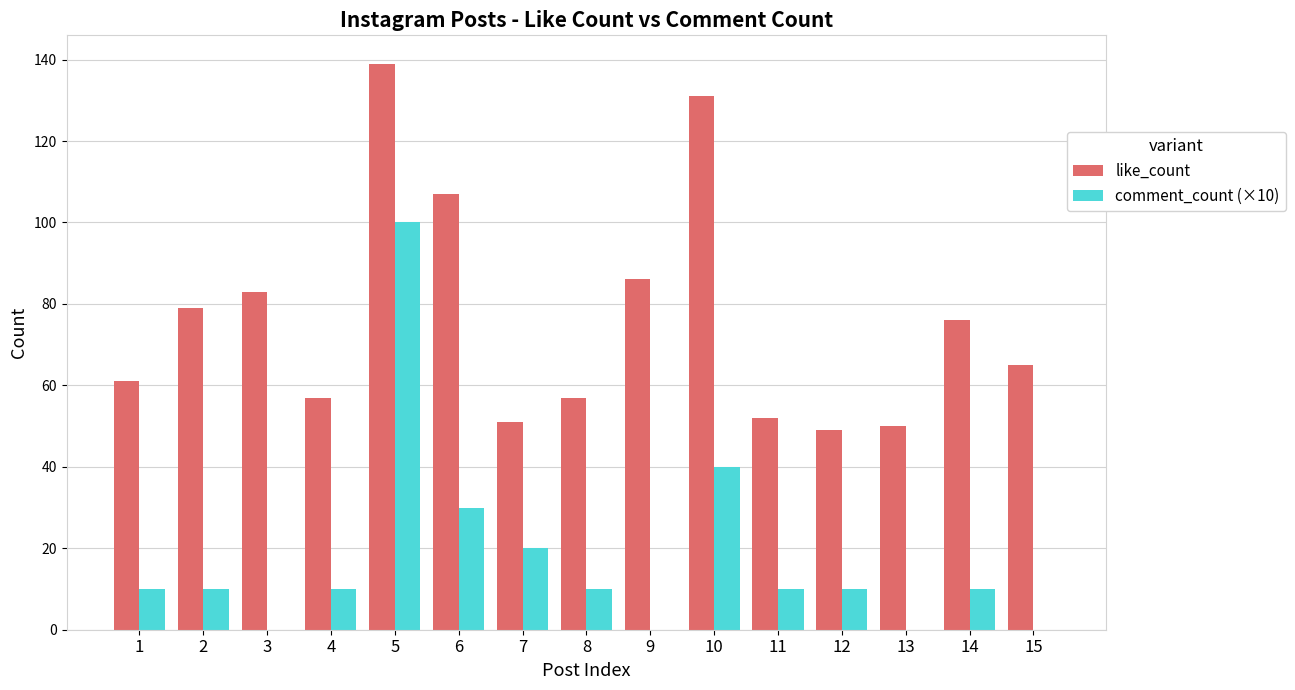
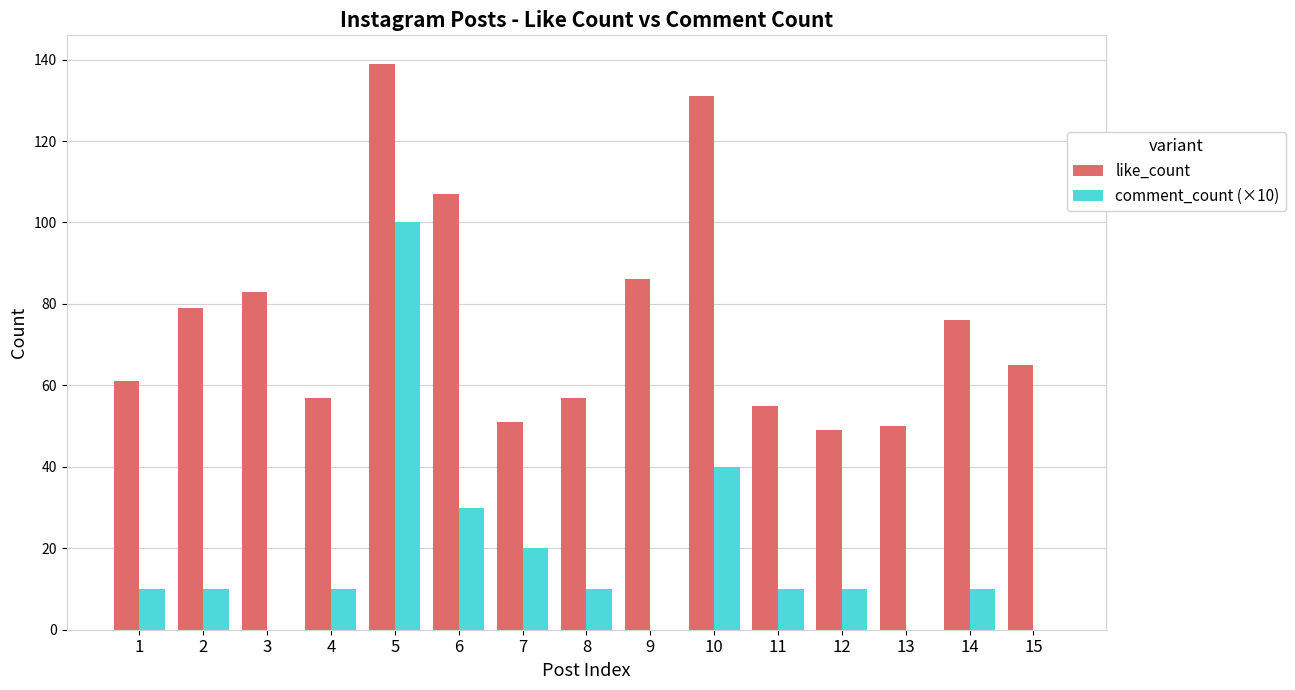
  {
    "like_count": {
      "1": 61,
      "2": 79,
      "3": 83,
      "4": 57,
      "5": 139,
      "6": 107,
      "7": 51,
      "8": 57,
      "9": 86,
      "10": 131,
-     "11": 52,
+     "11": 55,
      "12": 49,
      "13": 50,
      "14": 76,
      "15": 65
    },
    "comment_count (×10)": {
      "1": 10,
      "2": 10,
      "3": 0,
      "4": 10,
      "5": 100,
      "6": 30,
      "7": 20,
      "8": 10,
      "9": 0,
      "10": 40,
      "11": 10,
      "12": 10,
      "13": 0,
      "14": 10,
      "15": 0
    }
  }
